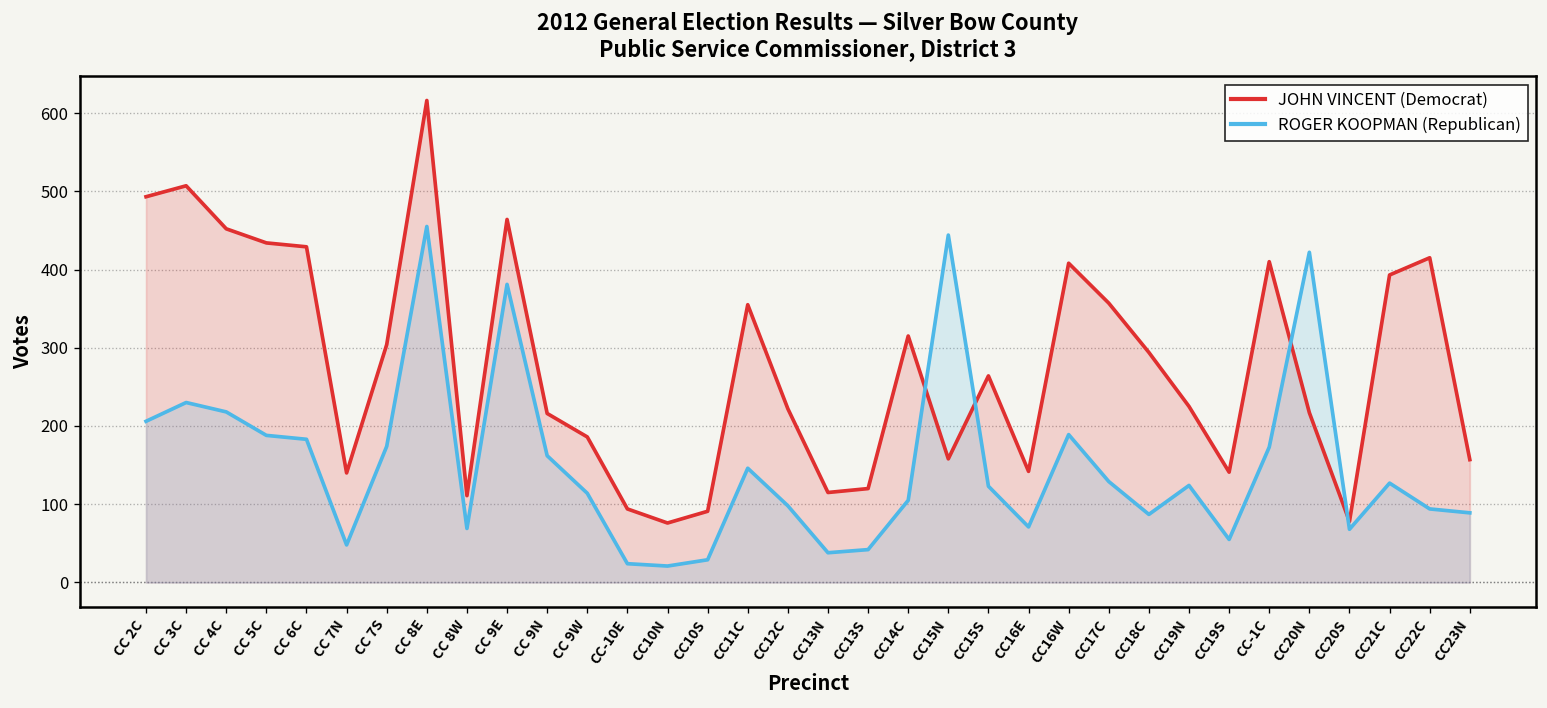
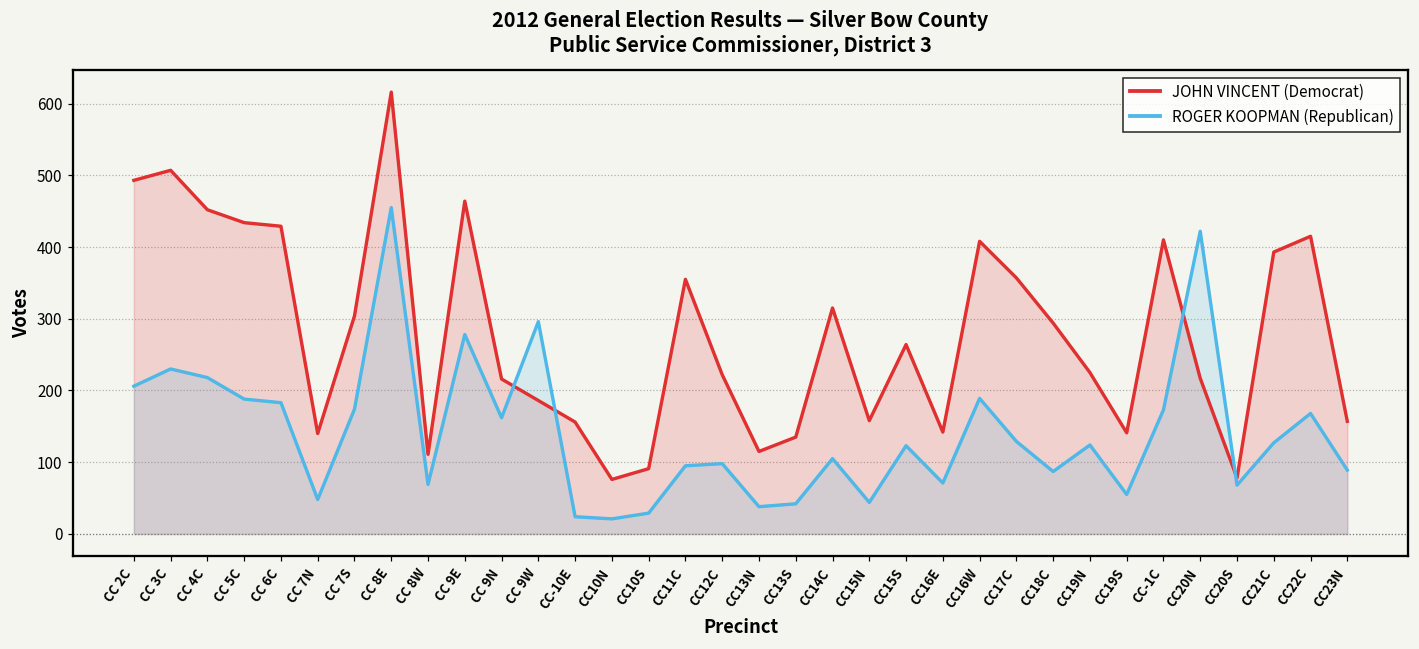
  {
    "JOHN VINCENT (Democrat)": {
      "CC 2C": 490,
      "CC 3C": 510,
      "CC 4C": 450,
      "CC 5C": 430,
      "CC 6C": 430,
      "CC 7N": 140,
      "CC 7S": 300,
      "CC 8E": 620,
      "CC 8W": 110,
      "CC 9E": 460,
      "CC 9N": 220,
      "CC 9W": 190,
-     "CC-10E": 90,
+     "CC-10E": 160,
      "CC10N": 80,
      "CC10S": 90,
      "CC11C": 360,
      "CC12C": 220,
      "CC13N": 120,
-     "CC13S": 120,
+     "CC13S": 140,
      "CC14C": 320,
      "CC15N": 160,
      "CC15S": 260,
      "CC16E": 140,
      "CC16W": 410,
      "CC17C": 360,
      "CC18C": 290,
      "CC19N": 230,
      "CC19S": 140,
      "CC-1C": 410,
      "CC20N": 220,
      "CC20S": 80,
      "CC21C": 390,
      "CC22C": 420,
      "CC23N": 160
    },
    "ROGER KOOPMAN (Republican)": {
      "CC 2C": 210,
      "CC 3C": 230,
      "CC 4C": 220,
      "CC 5C": 190,
      "CC 6C": 180,
      "CC 7N": 50,
      "CC 7S": 170,
      "CC 8E": 460,
      "CC 8W": 70,
-     "CC 9E": 380,
+     "CC 9E": 280,
      "CC 9N": 160,
-     "CC 9W": 110,
+     "CC 9W": 300,
      "CC-10E": 20,
      "CC10N": 20,
      "CC10S": 30,
-     "CC11C": 150,
+     "CC11C": 100,
      "CC12C": 100,
      "CC13N": 40,
      "CC13S": 40,
      "CC14C": 110,
-     "CC15N": 440,
+     "CC15N": 40,
      "CC15S": 120,
      "CC16E": 70,
      "CC16W": 190,
      "CC17C": 130,
      "CC18C": 90,
      "CC19N": 120,
      "CC19S": 60,
      "CC-1C": 170,
      "CC20N": 420,
      "CC20S": 70,
      "CC21C": 130,
-     "CC22C": 90,
+     "CC22C": 170,
      "CC23N": 90
    }
  }
